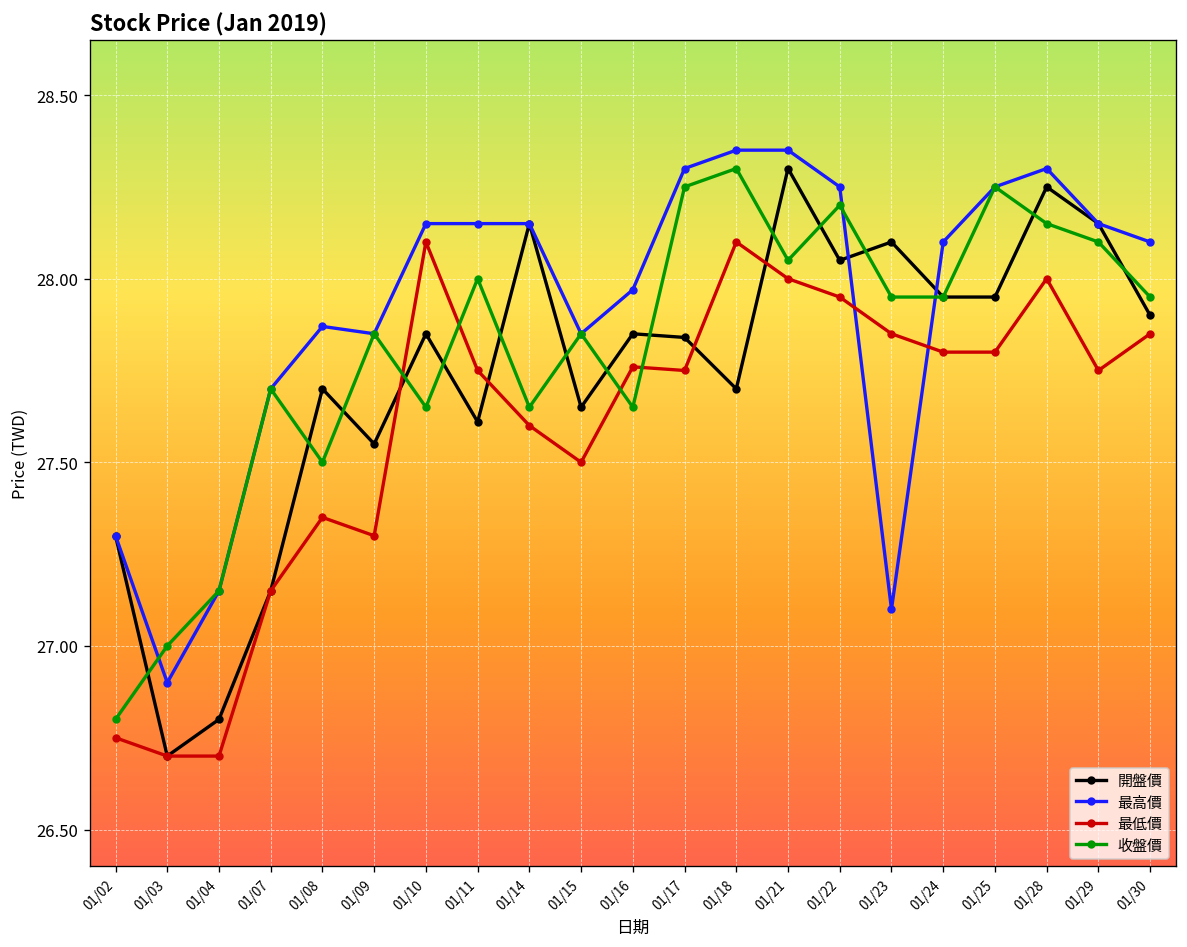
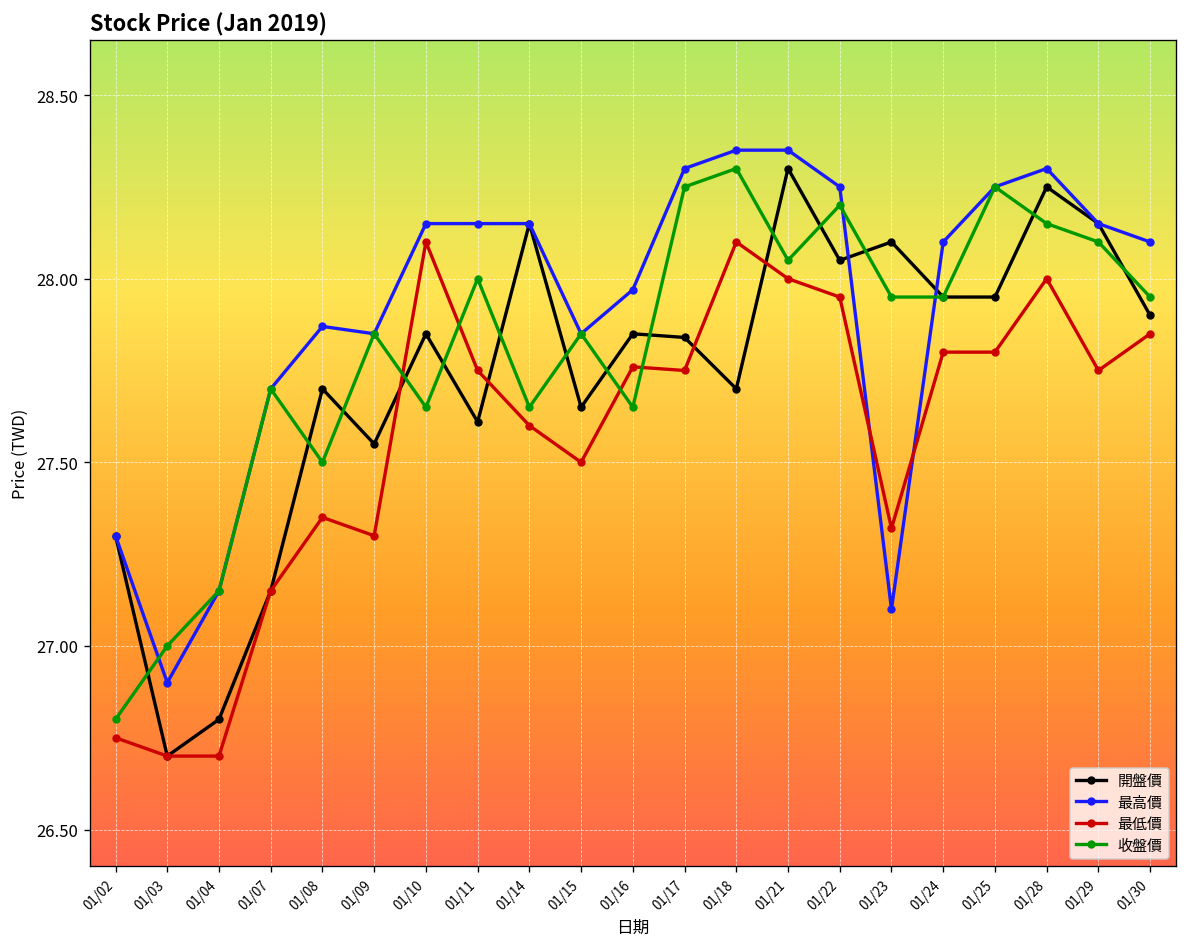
  {
    "開盤價": {
      "01/04": 26.80,
      "01/08": 27.70,
      "01/09": 27.55,
      "01/10": 27.85,
      "01/11": 27.61,
      "01/15": 27.65,
      "01/16": 27.85,
      "01/17": 27.84,
      "01/18": 27.70,
      "01/21": 28.30,
      "01/22": 28.05,
      "01/23": 28.10,
      "01/25": 27.95,
      "01/28": 28.25,
      "01/30": 27.90
    },
    "最高價": {
      "01/03": 26.90,
      "01/08": 27.87,
      "01/10": 28.15,
      "01/11": 28.15,
      "01/16": 27.97,
      "01/17": 28.30,
      "01/18": 28.35,
      "01/21": 28.35,
      "01/22": 28.25,
      "01/23": 27.10,
      "01/24": 28.10,
      "01/28": 28.30,
      "01/30": 28.10
    },
    "最低價": {
      "01/02": 26.75,
      "01/04": 26.70,
      "01/08": 27.35,
      "01/09": 27.30,
      "01/10": 28.10,
      "01/11": 27.75,
      "01/14": 27.60,
      "01/15": 27.50,
      "01/16": 27.76,
      "01/17": 27.75,
      "01/18": 28.10,
      "01/21": 28.00,
      "01/22": 27.95,
-     "01/23": 27.85,
+     "01/23": 27.32,
      "01/24": 27.80,
      "01/25": 27.80,
      "01/28": 28.00,
      "01/29": 27.75,
      "01/30": 27.85
    },
    "收盤價": {
      "01/02": 26.80,
      "01/03": 27.00,
      "01/08": 27.50,
      "01/10": 27.65,
      "01/11": 28.00,
      "01/14": 27.65,
      "01/16": 27.65,
      "01/17": 28.25,
      "01/18": 28.30,
      "01/21": 28.05,
      "01/22": 28.20,
      "01/23": 27.95,
      "01/28": 28.15,
      "01/29": 28.10,
      "01/30": 27.95
    }
  }
